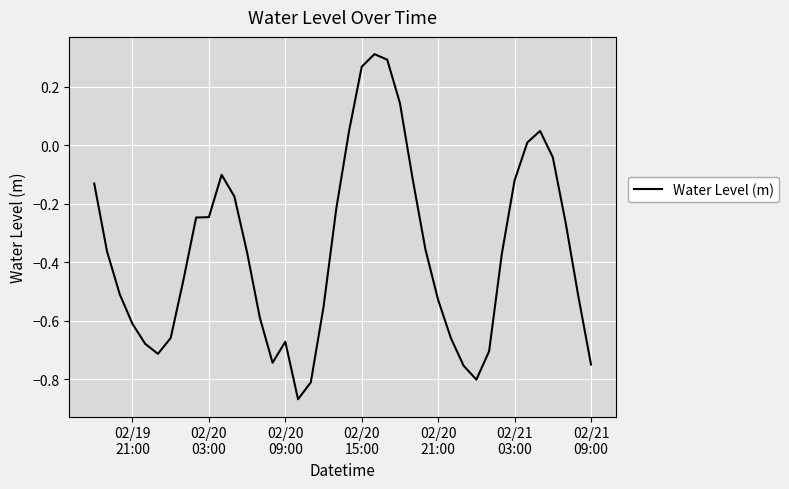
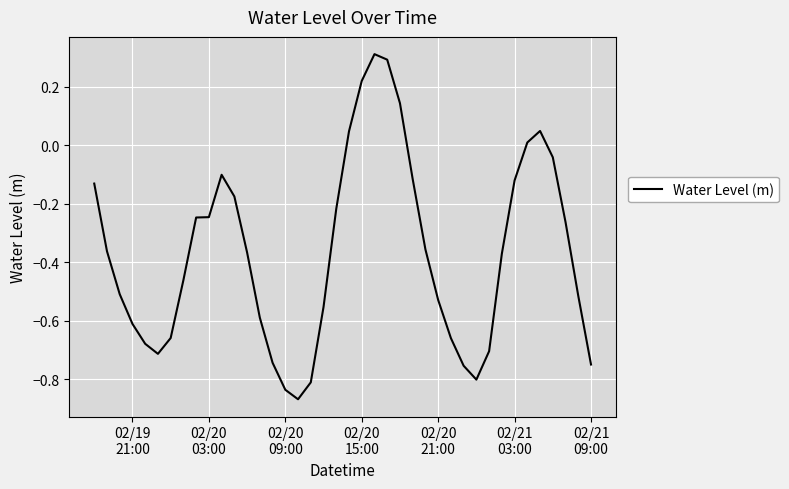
  {
    "02/19 21:00": -0.61,
    "02/20 03:00": -0.25,
-   "02/20 09:00": -0.67,
-   "02/20 15:00": 0.27,
+   "02/20 09:00": -0.84,
+   "02/20 15:00": 0.22,
    "02/20 21:00": -0.53,
    "02/21 03:00": -0.12,
    "02/21 09:00": -0.75
  }
